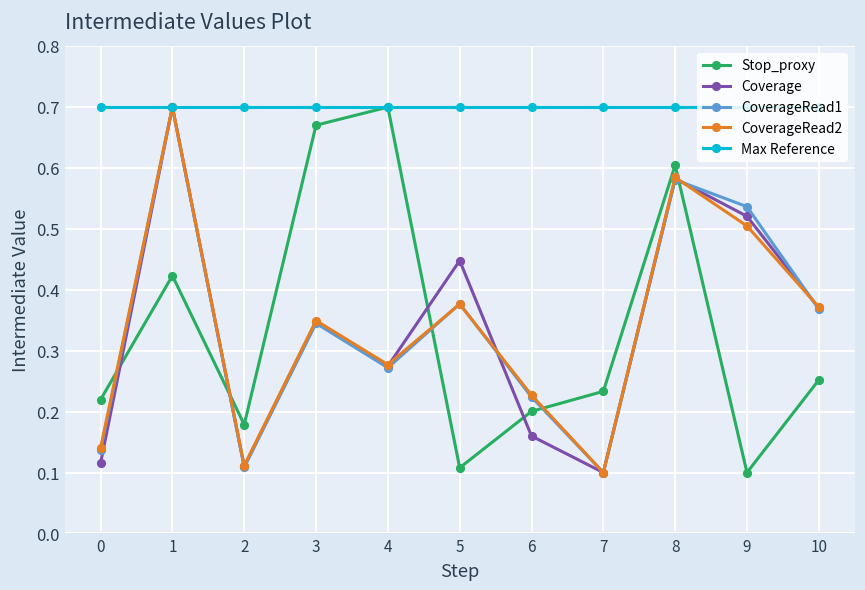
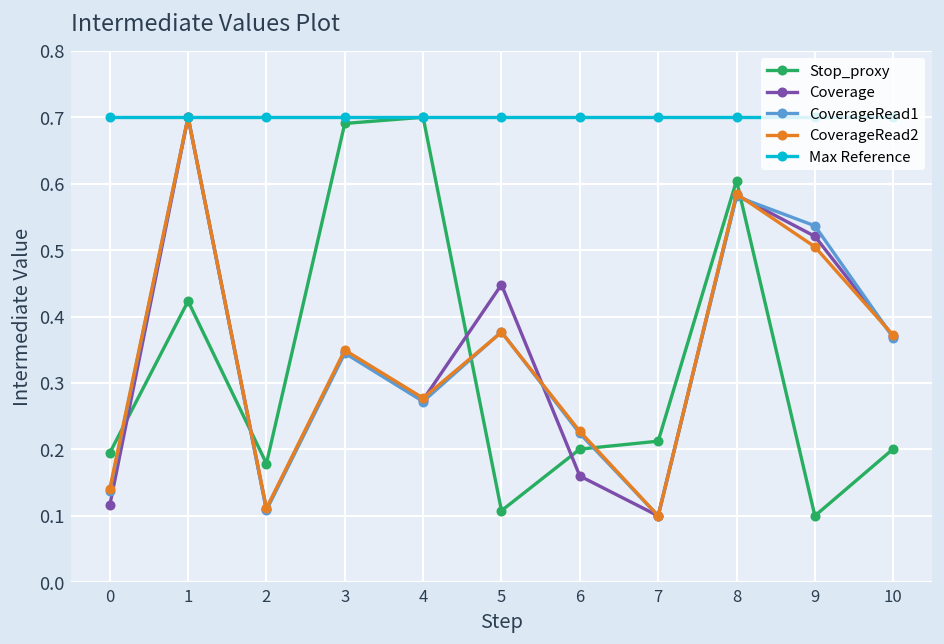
  {
    "Stop_proxy": {
-     "0": 0.22,
+     "0": 0.19,
      "1": 0.42,
      "2": 0.18,
-     "3": 0.67,
+     "3": 0.69,
      "5": 0.11,
      "6": 0.20,
-     "7": 0.23,
+     "7": 0.21,
      "8": 0.60,
      "9": 0.10,
-     "10": 0.25
+     "10": 0.20
    },
    "Coverage": {
      "0": 0.12,
      "5": 0.45,
      "6": 0.16,
      "9": 0.52
    },
    "CoverageRead1": {
      "9": 0.54
    },
    "CoverageRead2": {
      "9": 0.50
    },
    "Max Reference": {
      "0": 0.70,
      "2": 0.70,
      "3": 0.70,
      "5": 0.70,
      "6": 0.70,
      "7": 0.70,
      "8": 0.70
    }
  }
